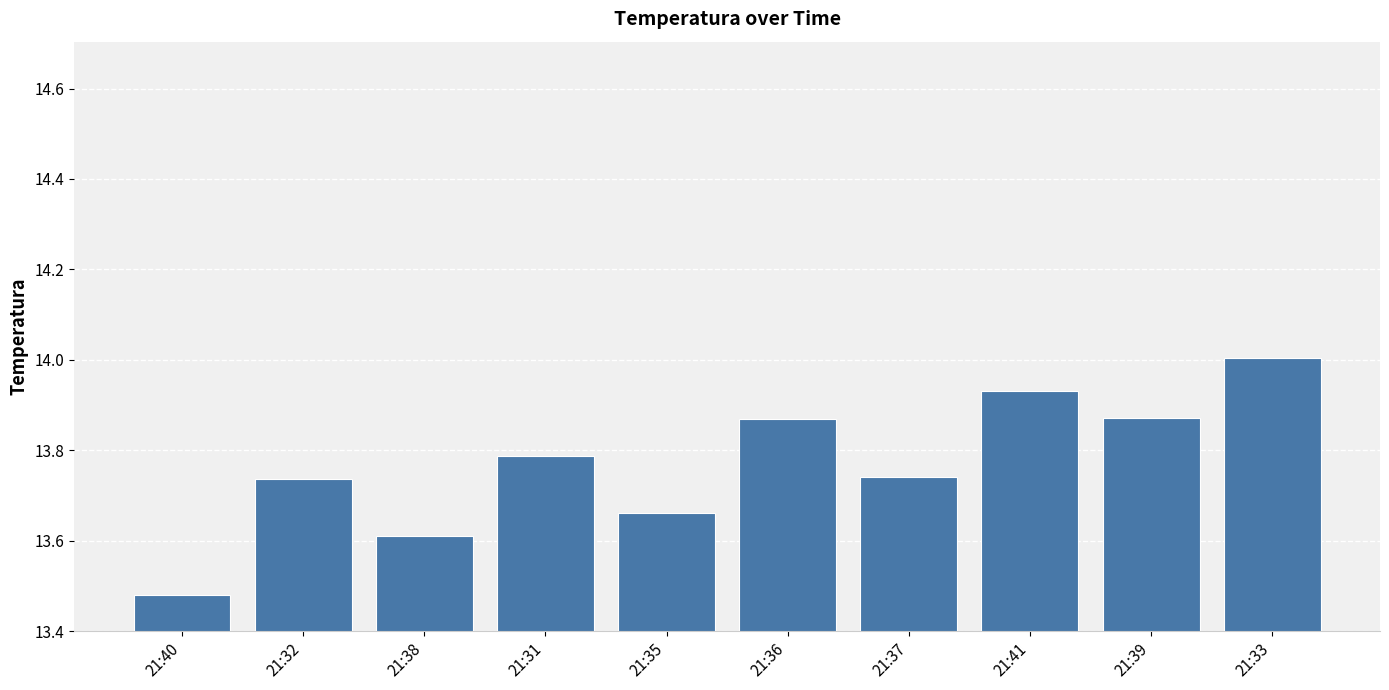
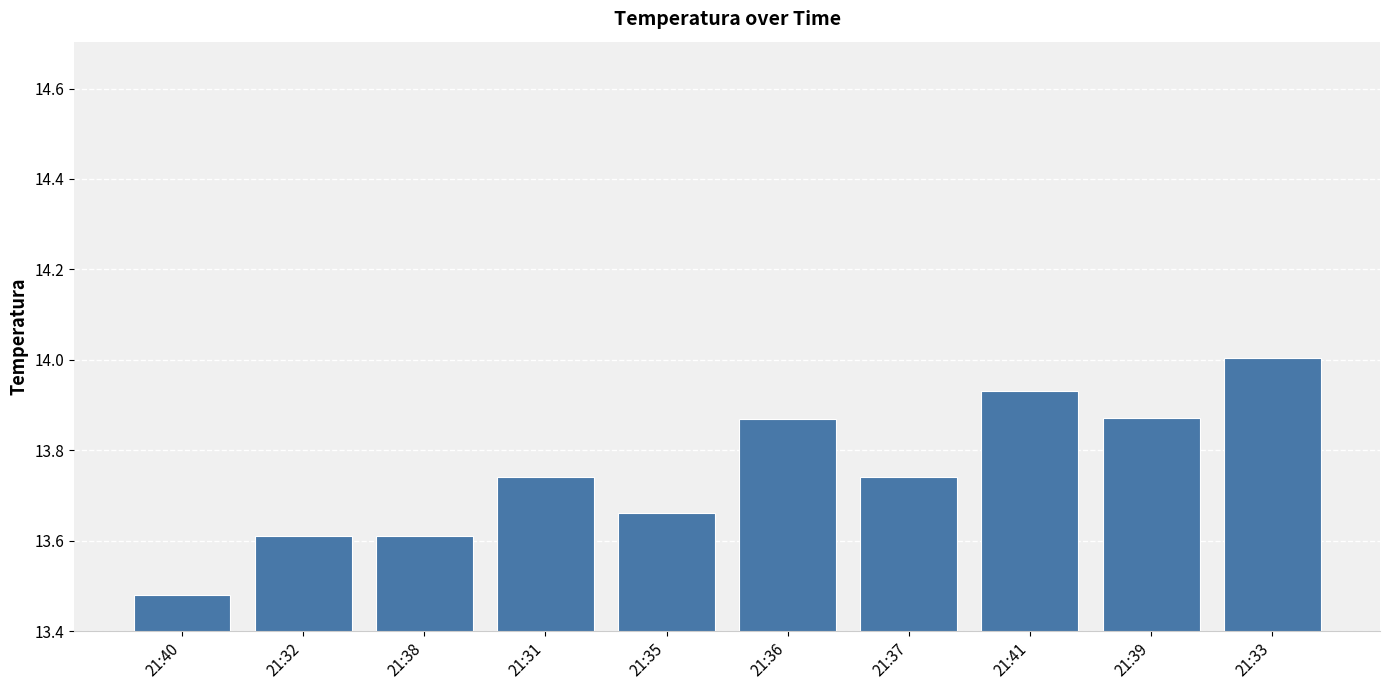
  {
    "21:40": 13.48,
-   "21:32": 13.74,
+   "21:32": 13.61,
    "21:38": 13.61,
-   "21:31": 13.79,
+   "21:31": 13.74,
    "21:35": 13.66,
    "21:36": 13.87,
    "21:37": 13.74,
    "21:41": 13.93,
    "21:39": 13.87,
    "21:33": 14.00
  }
